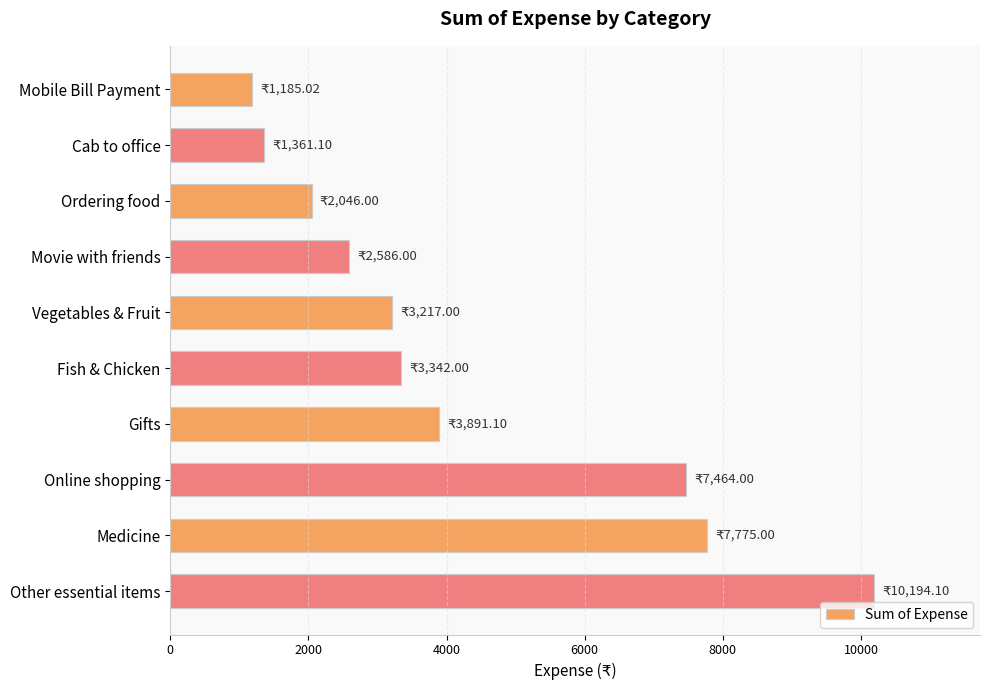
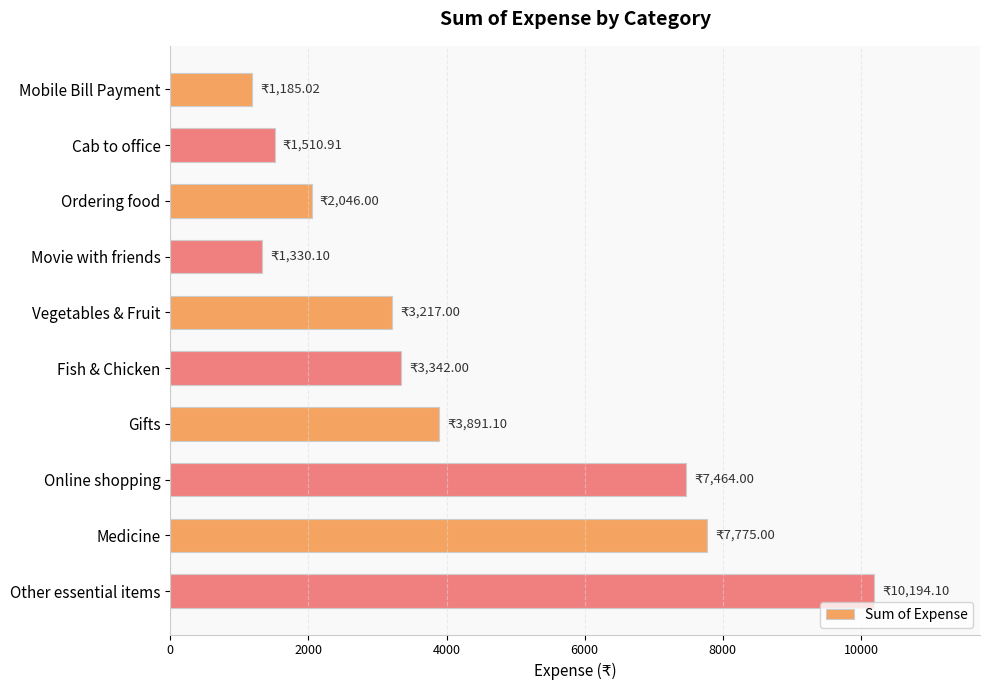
  {
    "Mobile Bill Payment": "1,185.02",
-   "Cab to office": "1,361.10",
+   "Cab to office": "1,510.91",
    "Ordering food": "2,046.00",
-   "Movie with friends": "2,586.00",
+   "Movie with friends": "1,330.10",
    "Vegetables & Fruit": "3,217.00",
    "Fish & Chicken": "3,342.00",
    "Gifts": "3,891.10",
    "Online shopping": "7,464.00",
    "Medicine": "7,775.00",
    "Other essential items": "10,194.10"
  }
